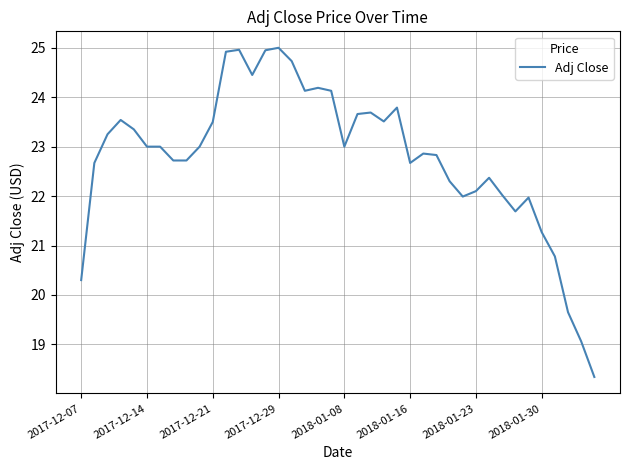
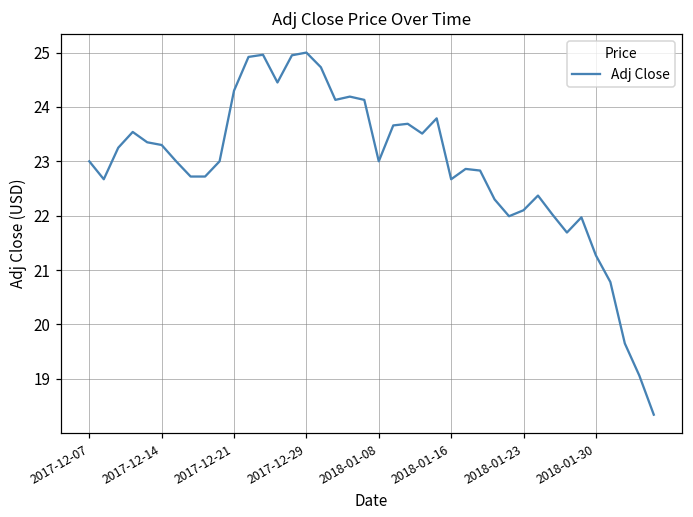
  {
-   "2017-12-07": 20.3,
-   "2017-12-14": 23.0,
-   "2017-12-21": 23.5,
+   "2017-12-07": 23.0,
+   "2017-12-14": 23.3,
+   "2017-12-21": 24.3,
    "2017-12-29": 25.0,
    "2018-01-08": 23.0,
    "2018-01-16": 22.7,
    "2018-01-23": 22.1,
    "2018-01-30": 21.3
  }
